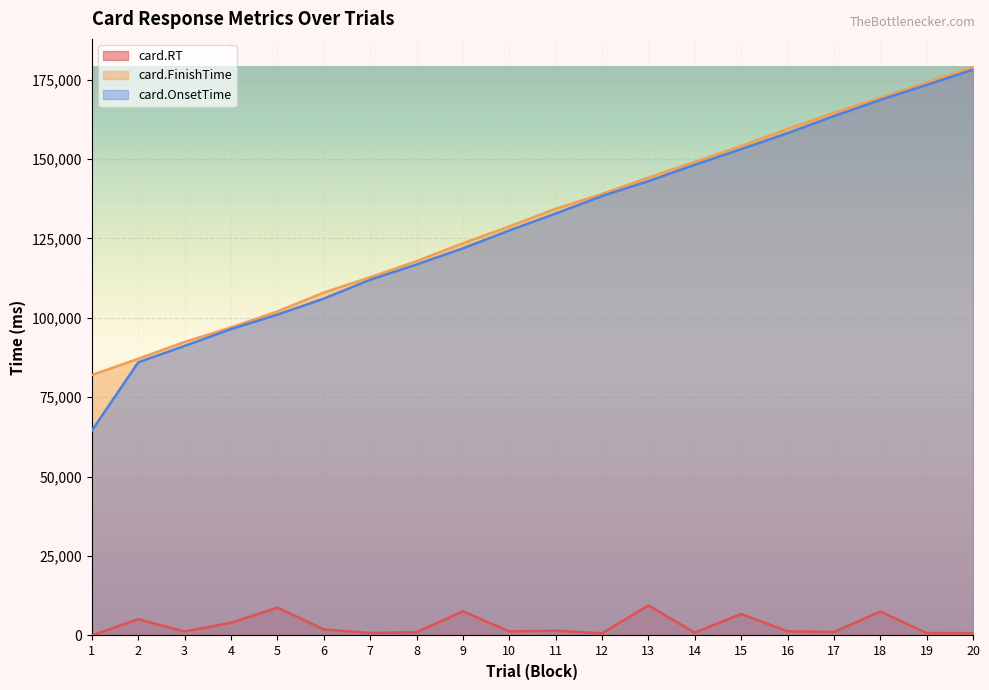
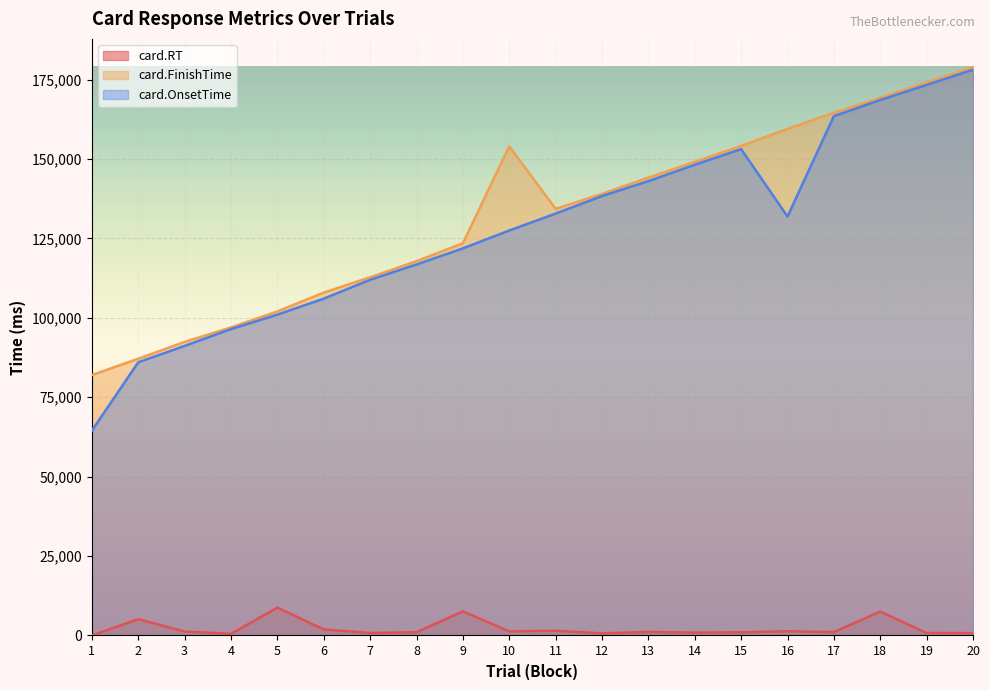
  {
    "card.RT": {
      "1": "0",
      "2": "5,000",
      "3": "1,000",
-     "4": "4,000",
+     "4": "1,000",
      "5": "9,000",
      "6": "2,000",
      "7": "1,000",
      "8": "1,000",
      "9": "8,000",
      "10": "1,000",
      "11": "2,000",
      "12": "1,000",
-     "13": "9,000",
+     "13": "1,000",
      "14": "1,000",
-     "15": "7,000",
+     "15": "1,000",
      "16": "1,000",
      "17": "1,000",
      "18": "8,000",
      "19": "1,000",
      "20": "1,000"
    },
    "card.FinishTime": {
      "1": "82,000",
      "2": "87,000",
      "3": "92,000",
      "5": "102,000",
      "6": "108,000",
      "8": "118,000",
      "9": "123,000",
-     "10": "129,000",
+     "10": "154,000",
      "11": "134,000",
      "13": "144,000",
      "14": "149,000",
      "15": "154,000",
      "16": "159,000",
      "17": "165,000"
    },
    "card.OnsetTime": {
      "1": "65,000",
      "2": "86,000",
      "3": "91,000",
      "5": "101,000",
      "6": "106,000",
      "8": "117,000",
      "9": "122,000",
      "10": "127,000",
      "11": "133,000",
      "13": "143,000",
      "14": "148,000",
      "15": "153,000",
-     "16": "158,000",
+     "16": "132,000",
      "17": "163,000"
    }
  }
